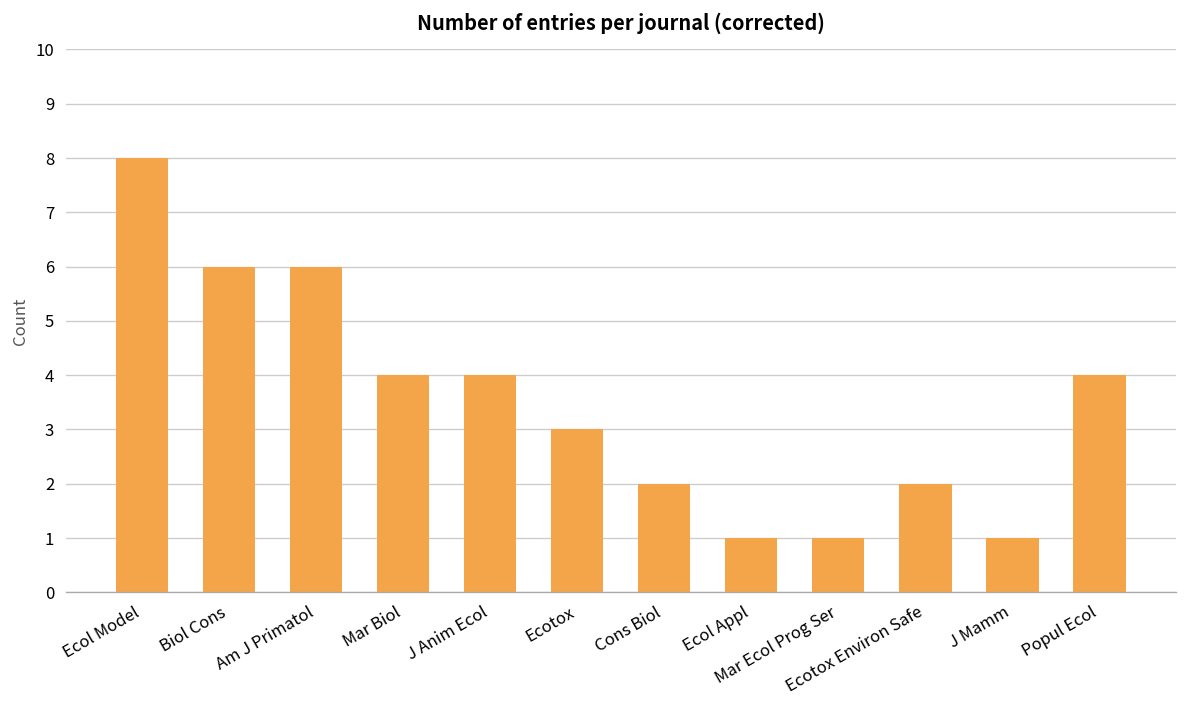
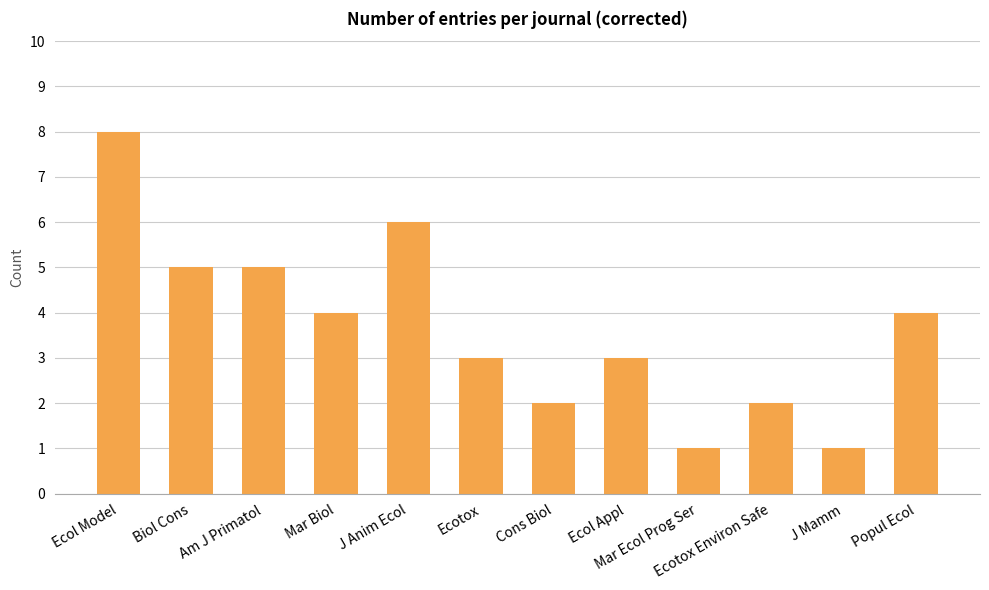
  {
    "Ecol Model": 8,
-   "Biol Cons": 6,
-   "Am J Primatol": 6,
+   "Biol Cons": 5,
+   "Am J Primatol": 5,
    "Mar Biol": 4,
-   "J Anim Ecol": 4,
+   "J Anim Ecol": 6,
    "Ecotox": 3,
    "Cons Biol": 2,
-   "Ecol Appl": 1,
+   "Ecol Appl": 3,
    "Mar Ecol Prog Ser": 1,
    "Ecotox Environ Safe": 2,
    "J Mamm": 1,
    "Popul Ecol": 4
  }
